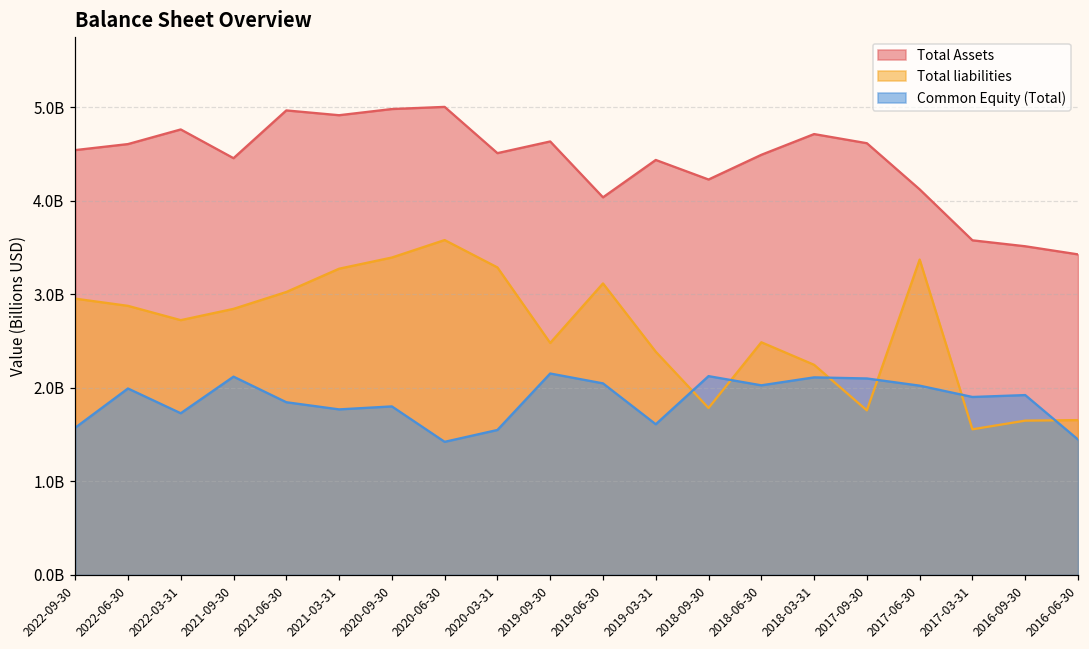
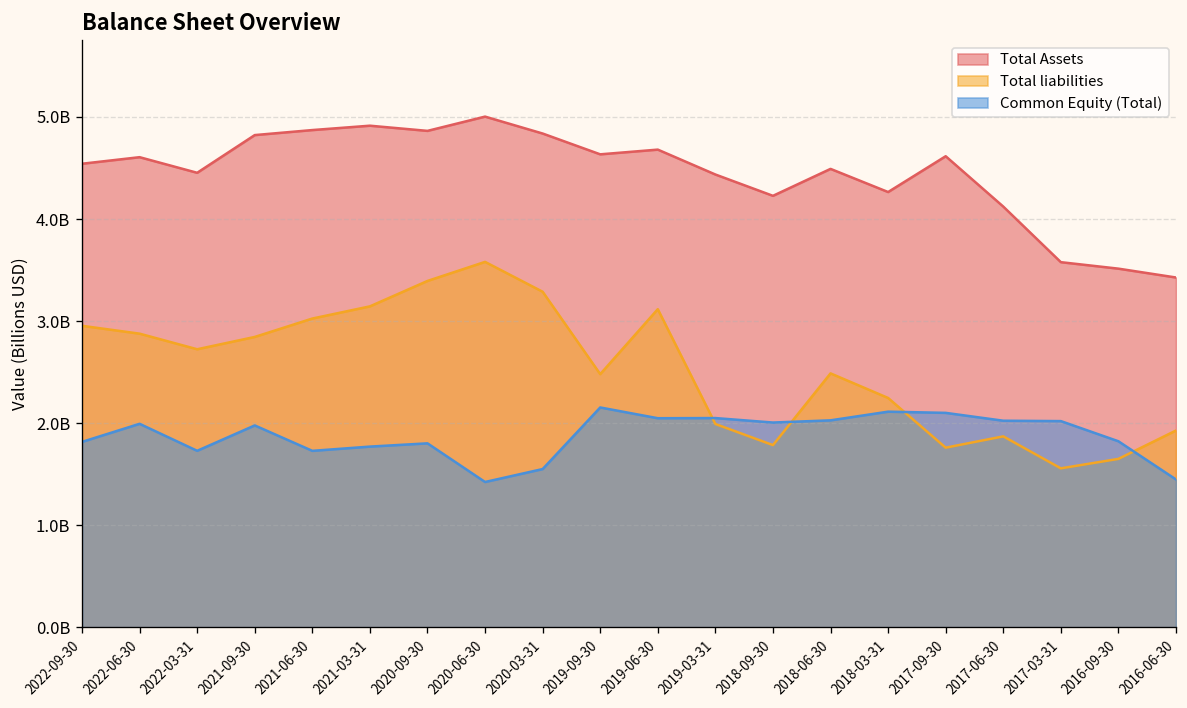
  {
    "Total Assets": {
      "2022-09-30": 4500000000,
      "2022-06-30": 4600000000,
-     "2022-03-31": 4800000000,
-     "2021-09-30": 4500000000,
-     "2021-06-30": 5000000000,
+     "2022-03-31": 4500000000,
+     "2021-09-30": 4800000000,
+     "2021-06-30": 4900000000,
      "2021-03-31": 4900000000,
-     "2020-09-30": 5000000000,
+     "2020-09-30": 4900000000,
      "2020-06-30": 5000000000,
-     "2020-03-31": 4500000000,
+     "2020-03-31": 4800000000,
      "2019-09-30": 4600000000,
-     "2019-06-30": 4000000000,
+     "2019-06-30": 4700000000,
      "2019-03-31": 4400000000,
      "2018-09-30": 4200000000,
      "2018-06-30": 4500000000,
-     "2018-03-31": 4700000000,
+     "2018-03-31": 4300000000,
      "2017-09-30": 4600000000,
      "2017-06-30": 4100000000,
      "2017-03-31": 3600000000,
      "2016-09-30": 3500000000,
      "2016-06-30": 3400000000
    },
    "Total liabilities": {
      "2022-09-30": 3000000000,
      "2022-06-30": 2900000000,
      "2022-03-31": 2700000000,
      "2021-09-30": 2800000000,
      "2021-06-30": 3000000000,
-     "2021-03-31": 3300000000,
+     "2021-03-31": 3100000000,
      "2020-09-30": 3400000000,
      "2020-06-30": 3600000000,
      "2020-03-31": 3300000000,
      "2019-09-30": 2500000000,
      "2019-06-30": 3100000000,
-     "2019-03-31": 2400000000,
+     "2019-03-31": 2000000000,
      "2018-09-30": 1800000000,
      "2018-06-30": 2500000000,
      "2018-03-31": 2200000000,
      "2017-09-30": 1800000000,
-     "2017-06-30": 3400000000,
+     "2017-06-30": 1900000000,
      "2017-03-31": 1600000000,
      "2016-09-30": 1600000000,
-     "2016-06-30": 1700000000
+     "2016-06-30": 1900000000
    },
    "Common Equity (Total)": {
-     "2022-09-30": 1600000000,
+     "2022-09-30": 1800000000,
      "2022-06-30": 2000000000,
      "2022-03-31": 1700000000,
-     "2021-09-30": 2100000000,
-     "2021-06-30": 1800000000,
+     "2021-09-30": 2000000000,
+     "2021-06-30": 1700000000,
      "2021-03-31": 1800000000,
      "2020-09-30": 1800000000,
      "2020-06-30": 1400000000,
      "2020-03-31": 1600000000,
      "2019-09-30": 2200000000,
      "2019-06-30": 2000000000,
-     "2019-03-31": 1600000000,
-     "2018-09-30": 2100000000,
+     "2019-03-31": 2000000000,
+     "2018-09-30": 2000000000,
      "2018-06-30": 2000000000,
      "2018-03-31": 2100000000,
      "2017-09-30": 2100000000,
      "2017-06-30": 2000000000,
-     "2017-03-31": 1900000000,
-     "2016-09-30": 1900000000,
+     "2017-03-31": 2000000000,
+     "2016-09-30": 1800000000,
      "2016-06-30": 1400000000
    }
  }
